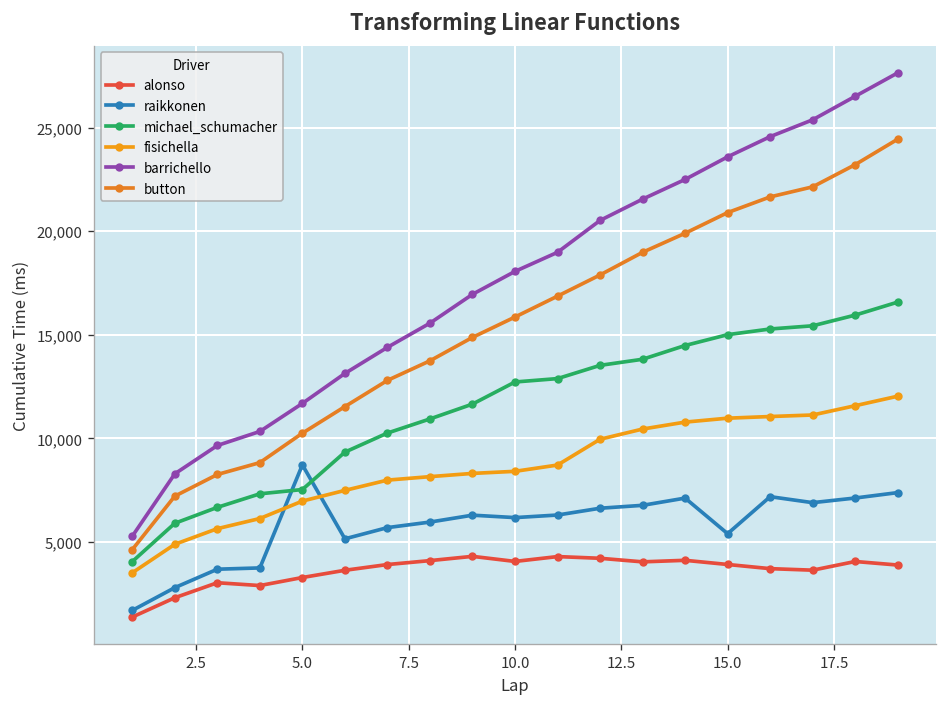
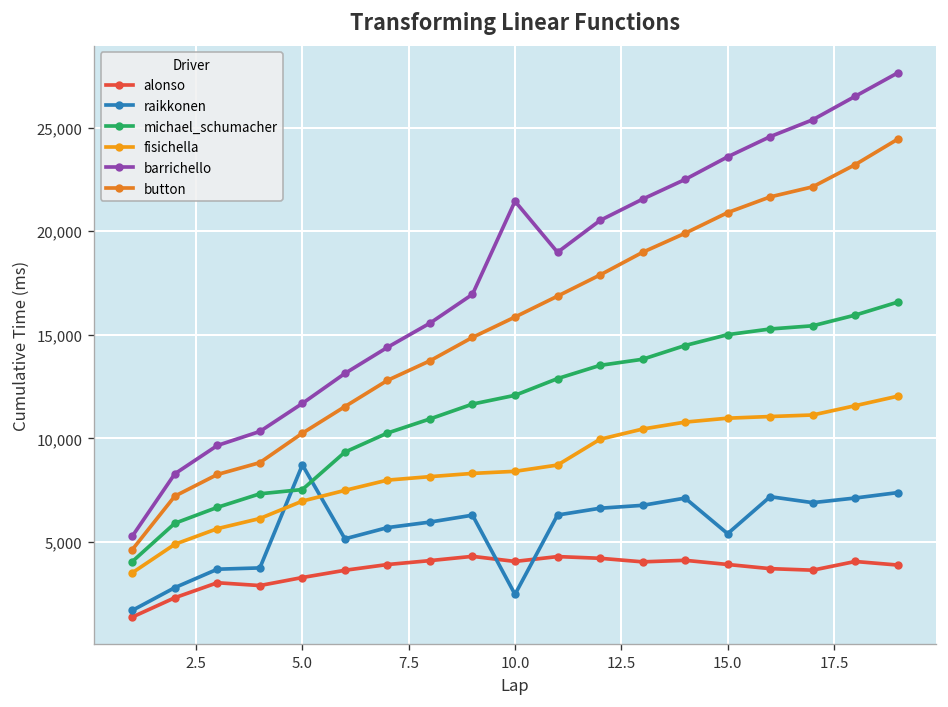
  {
    "raikkonen": {
      "5.0": "8,700",
-     "10.0": "6,200",
+     "10.0": "2,500",
      "15.0": "5,400"
    },
    "michael_schumacher": {
      "5.0": "7,500",
-     "10.0": "12,700",
+     "10.0": "12,100",
      "15.0": "15,000"
    },
    "barrichello": {
      "5.0": "11,700",
-     "10.0": "18,100",
+     "10.0": "21,400",
      "15.0": "23,600"
    }
  }
